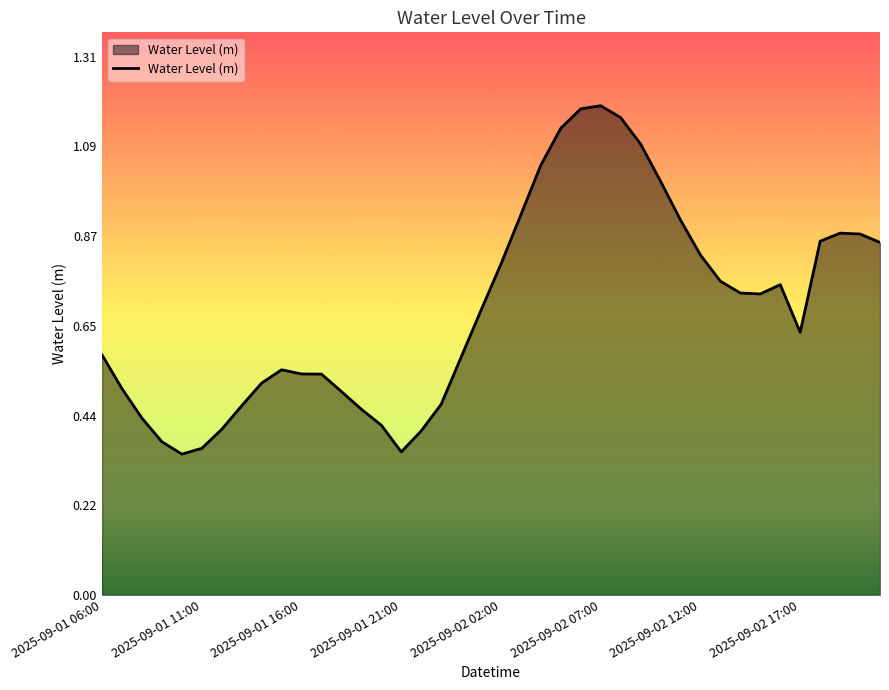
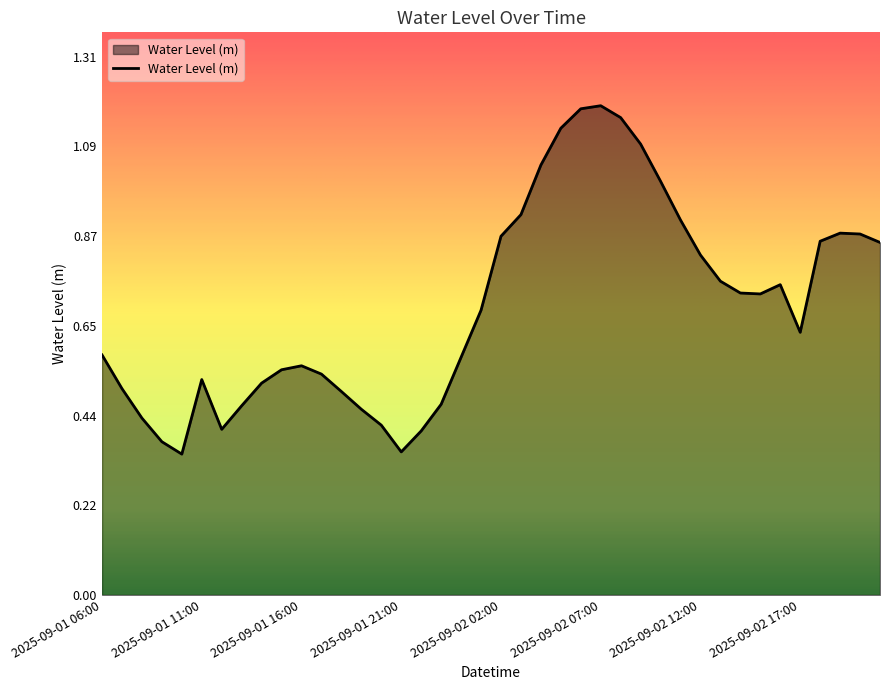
  {
    "2025-09-01 06:00": 0.58,
-   "2025-09-01 11:00": 0.36,
-   "2025-09-01 16:00": 0.54,
+   "2025-09-01 11:00": 0.52,
+   "2025-09-01 16:00": 0.56,
    "2025-09-01 21:00": 0.35,
-   "2025-09-02 02:00": 0.80,
+   "2025-09-02 02:00": 0.87,
    "2025-09-02 07:00": 1.19,
    "2025-09-02 12:00": 0.83,
    "2025-09-02 17:00": 0.64
  }
